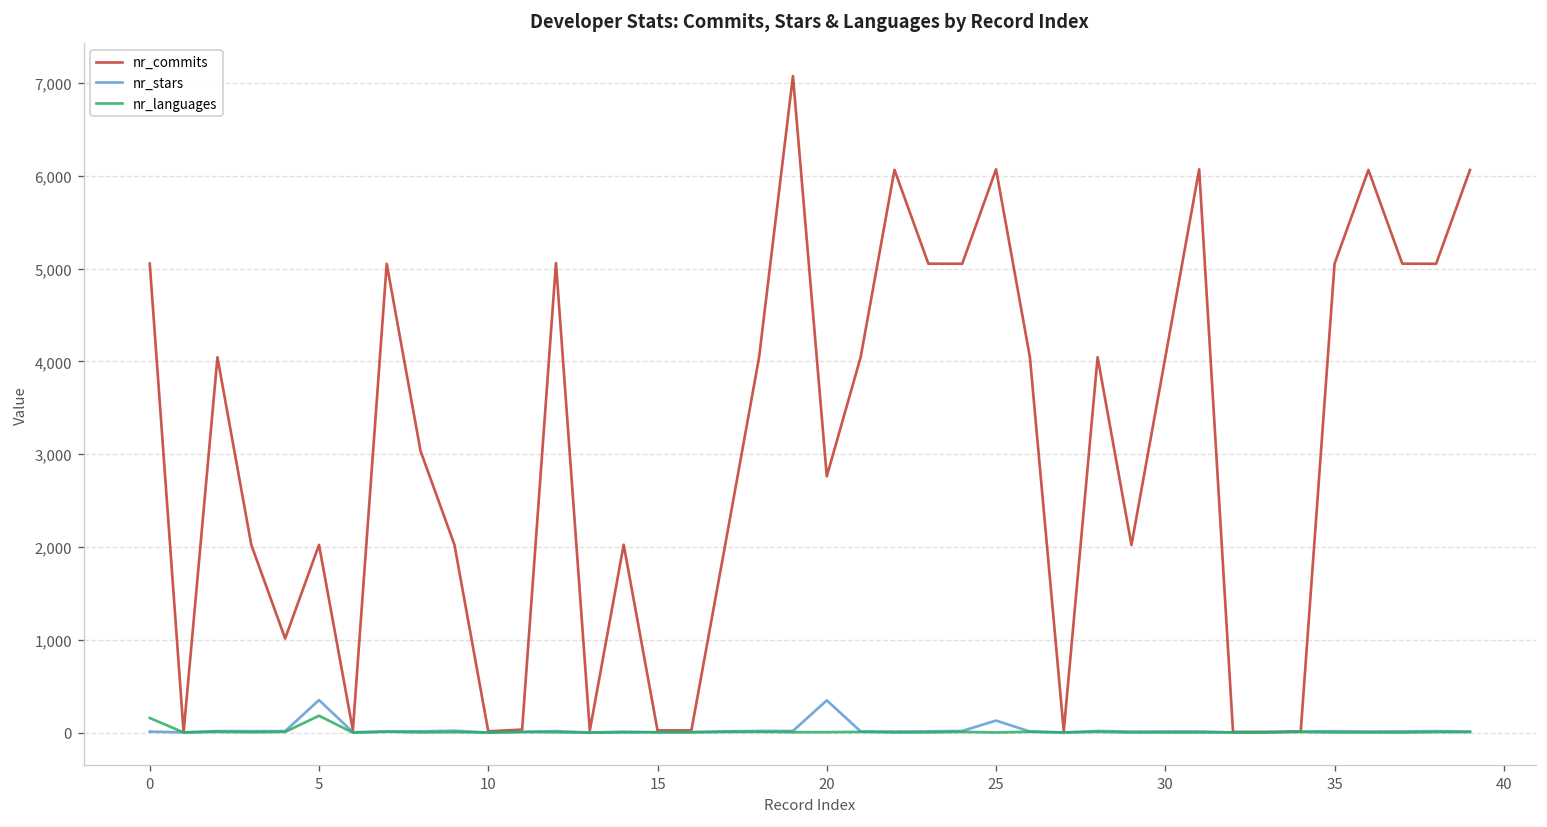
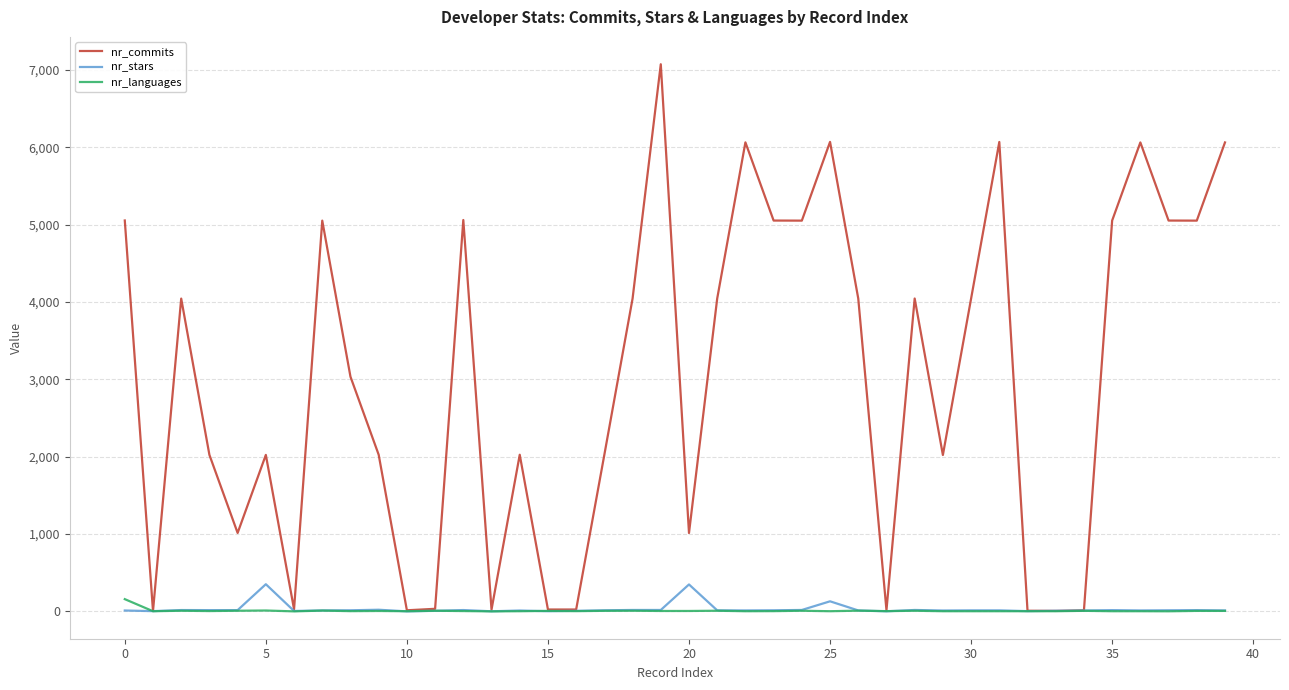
  {
    "nr_commits": {
      "0": "5,100",
      "5": "2,000",
-     "20": "2,800",
+     "20": "1,000",
      "25": "6,100",
      "30": "4,000",
      "35": "5,100"
    },
    "nr_stars": {
      "0": "0",
      "5": "400",
      "20": "300",
      "25": "100"
    },
    "nr_languages": {
      "0": "200",
-     "5": "200",
+     "5": "0",
      "20": "0",
      "25": "0"
    }
  }
